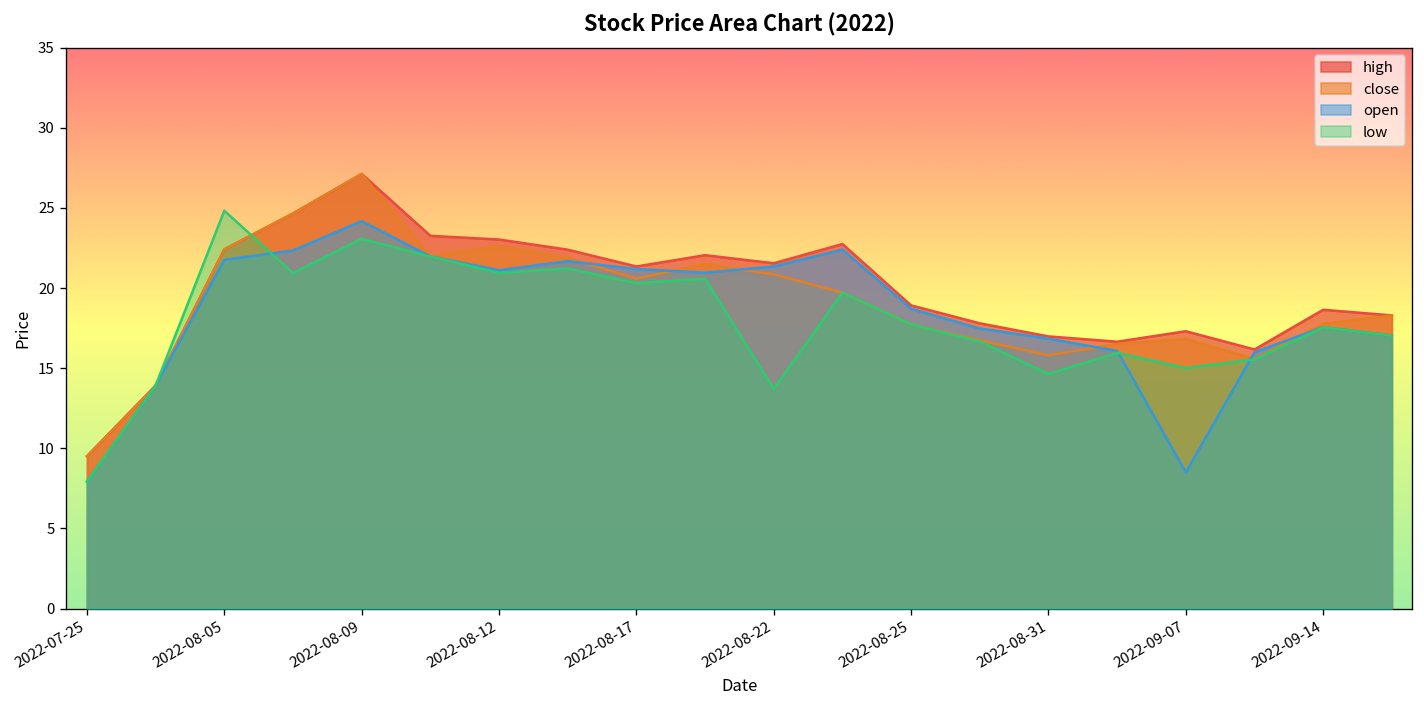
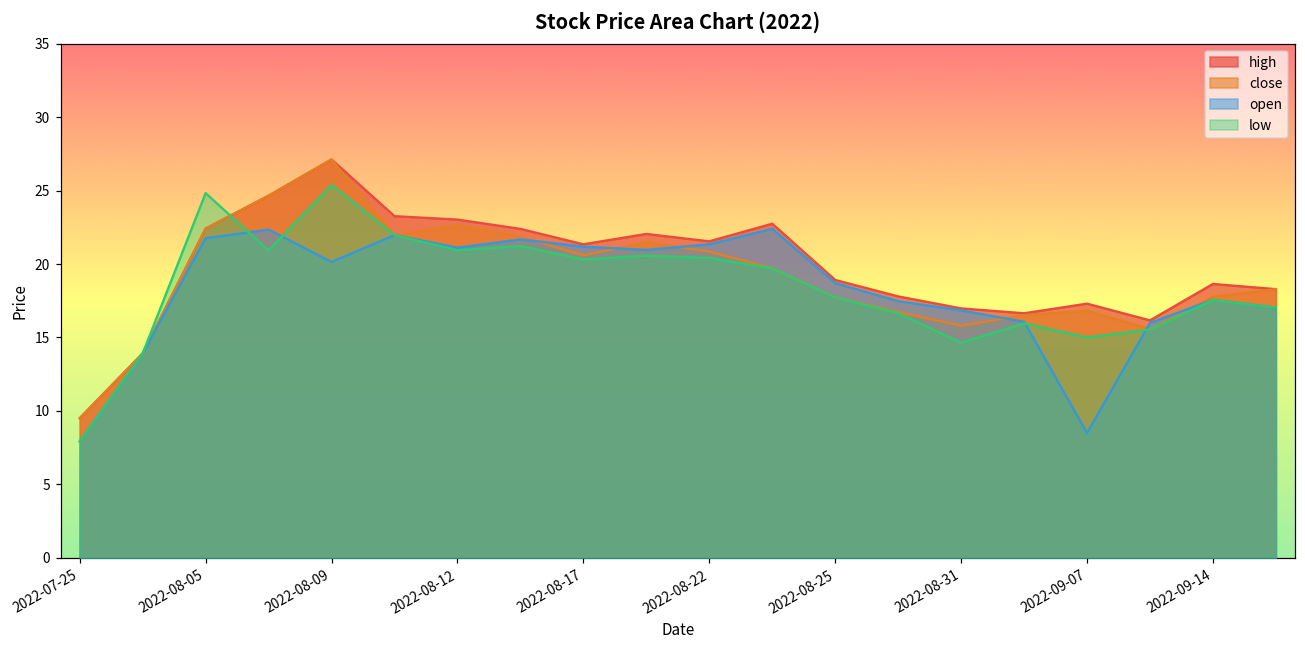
  {
    "open": {
      "2022-08-05": 21.8,
-     "2022-08-09": 24.2,
+     "2022-08-09": 20.1,
      "2022-08-22": 21.3,
      "2022-08-25": 18.7,
      "2022-09-07": 8.5
    },
    "low": {
      "2022-08-05": 24.8,
-     "2022-08-09": 23.1,
+     "2022-08-09": 25.4,
      "2022-08-17": 20.3,
-     "2022-08-22": 13.7,
+     "2022-08-22": 20.4,
      "2022-08-31": 14.6,
      "2022-09-07": 15.0
    }
  }
